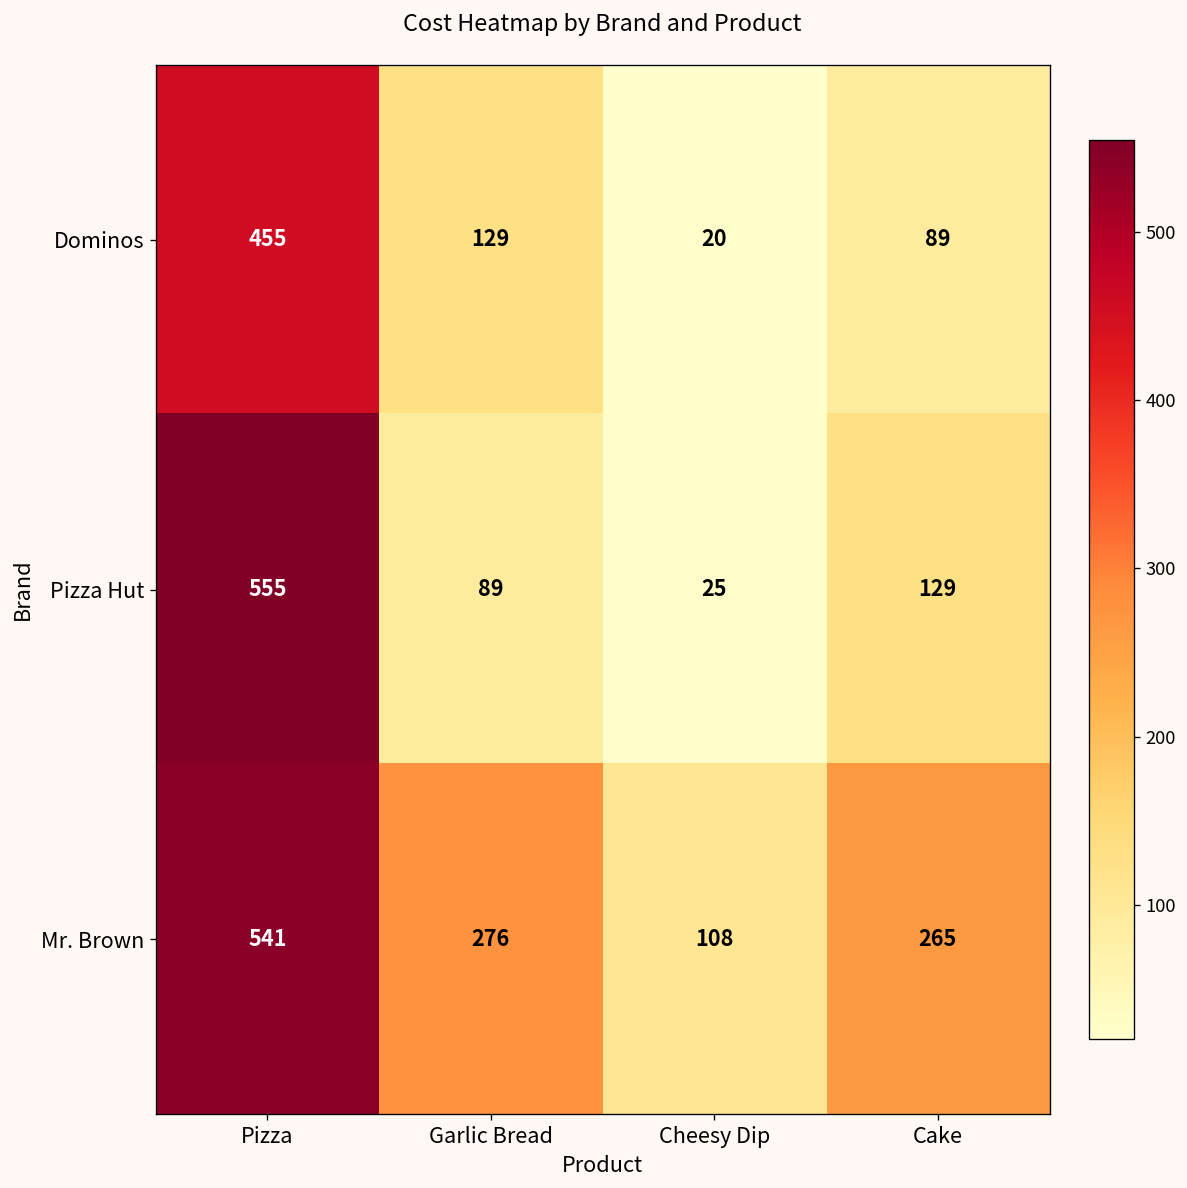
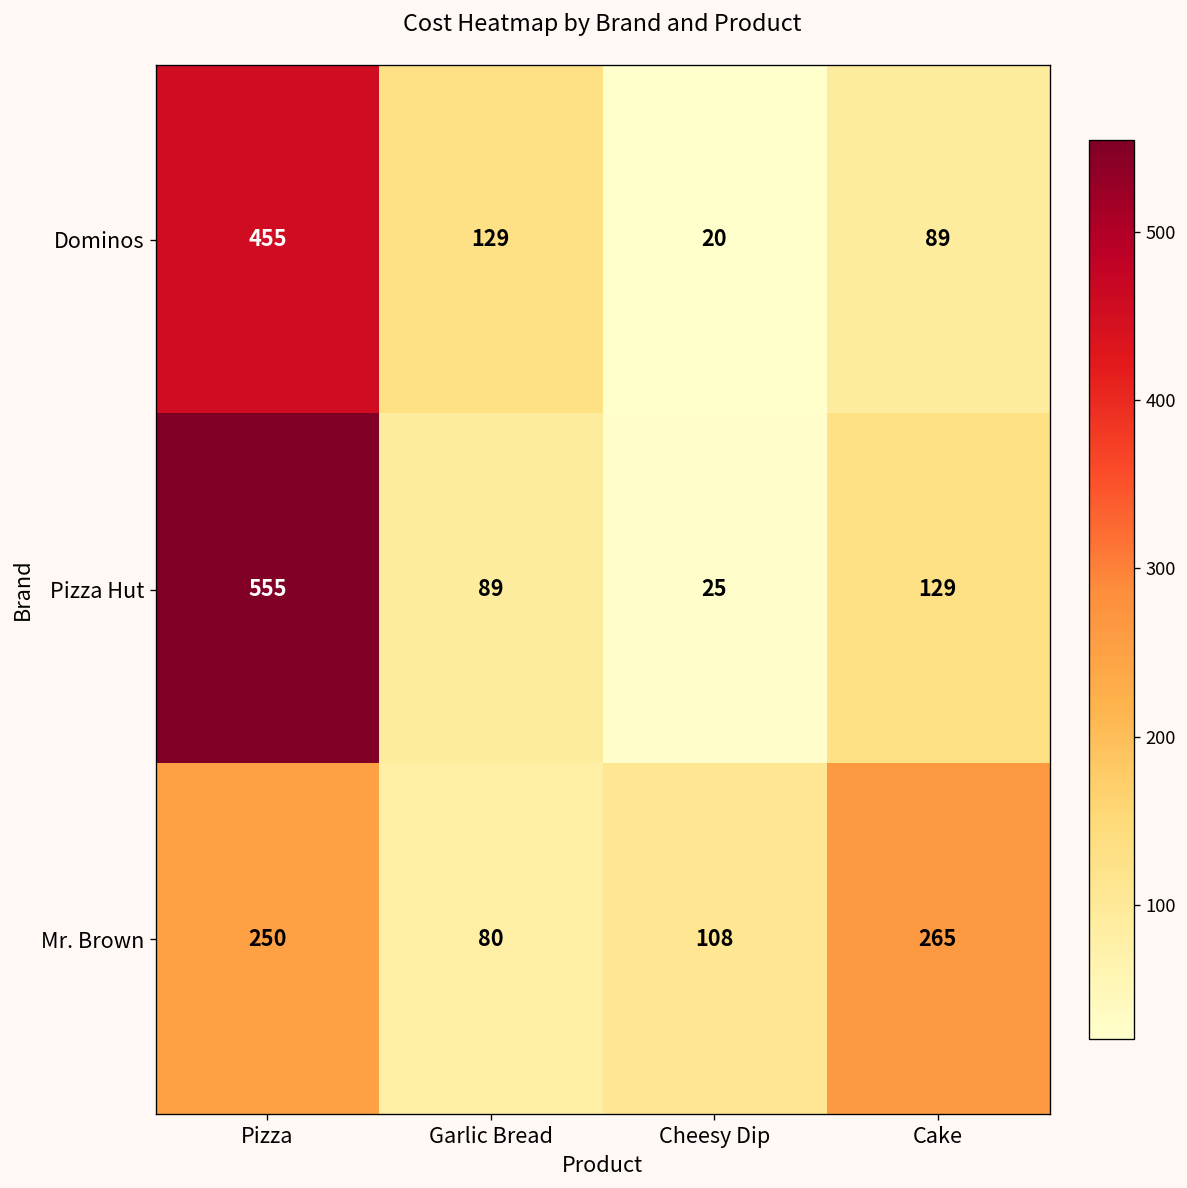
  {
    "Dominos": {
      "Pizza": 455,
      "Garlic Bread": 129,
      "Cheesy Dip": 20,
      "Cake": 89
    },
    "Pizza Hut": {
      "Pizza": 555,
      "Garlic Bread": 89,
      "Cheesy Dip": 25,
      "Cake": 129
    },
    "Mr. Brown": {
-     "Pizza": 541,
-     "Garlic Bread": 276,
+     "Pizza": 250,
+     "Garlic Bread": 80,
      "Cheesy Dip": 108,
      "Cake": 265
    }
  }
